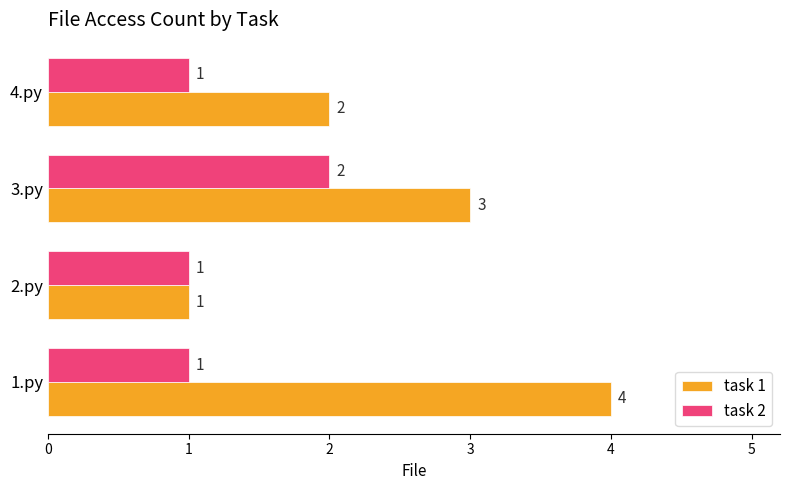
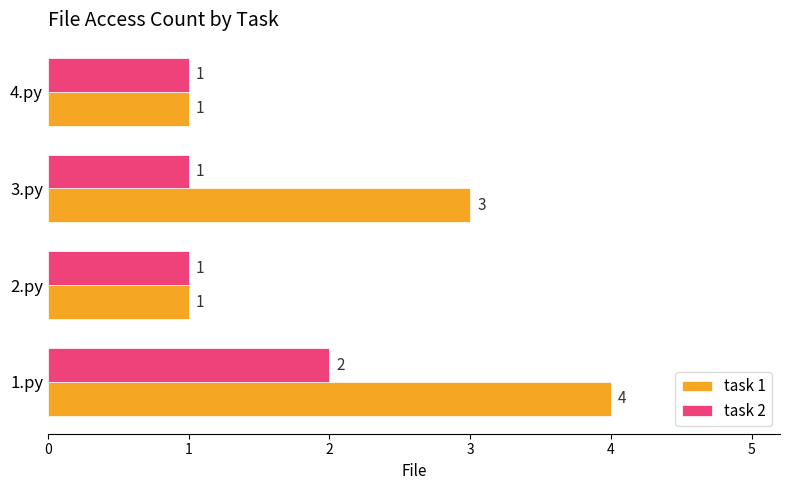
  {
    "task 1": {
-     "4.py": 2,
+     "4.py": 1,
      "3.py": 3,
      "2.py": 1,
      "1.py": 4
    },
    "task 2": {
      "4.py": 1,
-     "3.py": 2,
+     "3.py": 1,
      "2.py": 1,
-     "1.py": 1
+     "1.py": 2
    }
  }
